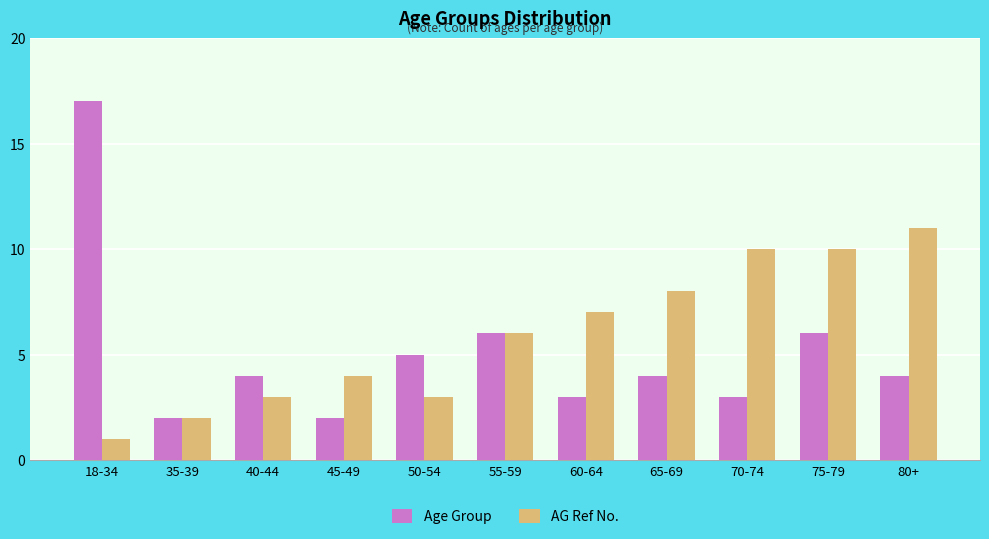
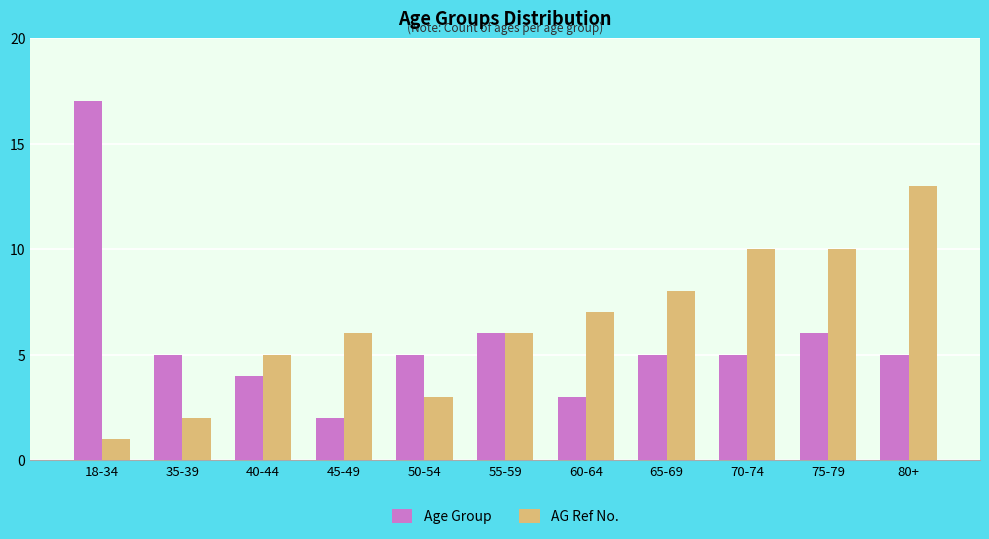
  {
    "Age Group": {
      "18-34": 17,
-     "35-39": 2,
+     "35-39": 5,
      "40-44": 4,
      "45-49": 2,
      "50-54": 5,
      "55-59": 6,
      "60-64": 3,
-     "65-69": 4,
-     "70-74": 3,
+     "65-69": 5,
+     "70-74": 5,
      "75-79": 6,
-     "80+": 4
+     "80+": 5
    },
    "AG Ref No.": {
      "18-34": 1,
      "35-39": 2,
-     "40-44": 3,
-     "45-49": 4,
+     "40-44": 5,
+     "45-49": 6,
      "50-54": 3,
      "55-59": 6,
      "60-64": 7,
      "65-69": 8,
      "70-74": 10,
      "75-79": 10,
-     "80+": 11
+     "80+": 13
    }
  }
